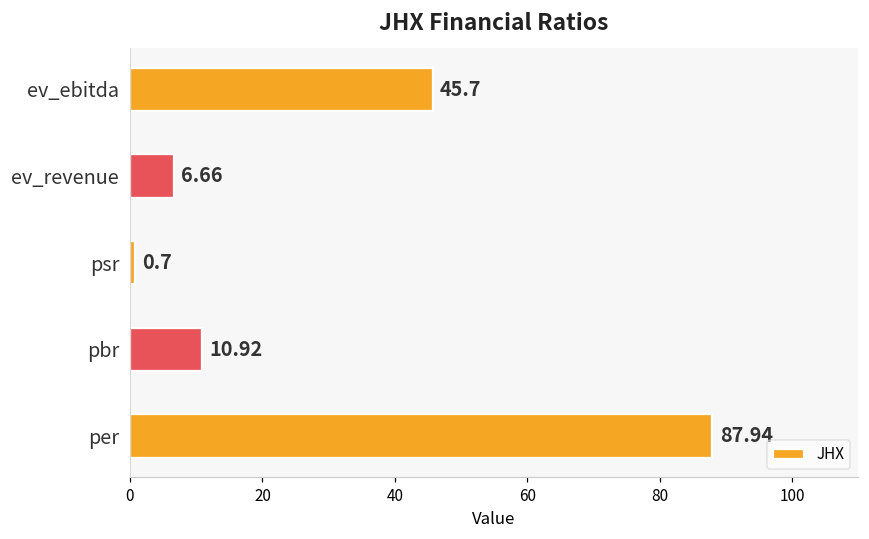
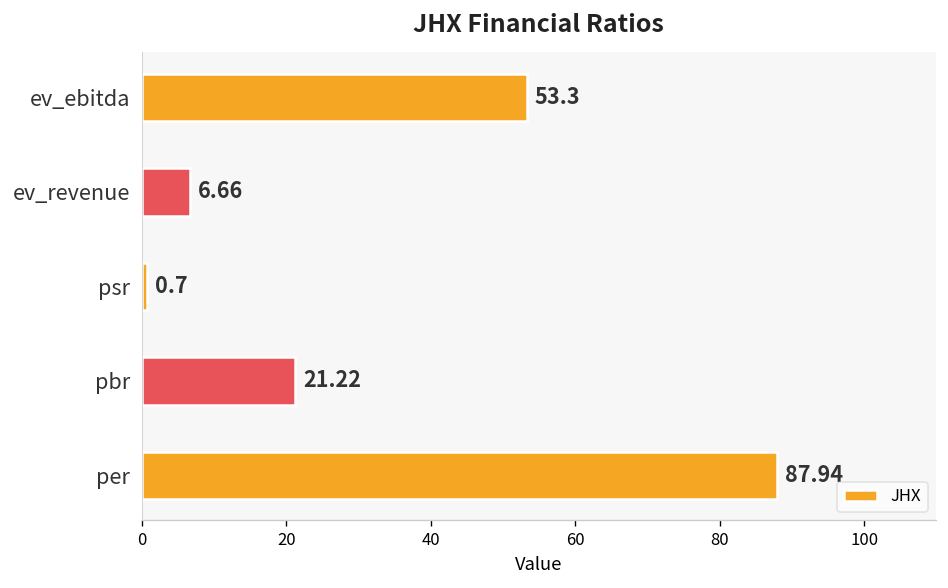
  {
-   "ev_ebitda": 45.7,
+   "ev_ebitda": 53.3,
    "ev_revenue": 6.66,
    "psr": 0.7,
-   "pbr": 10.92
+   "pbr": 21.22
  }
